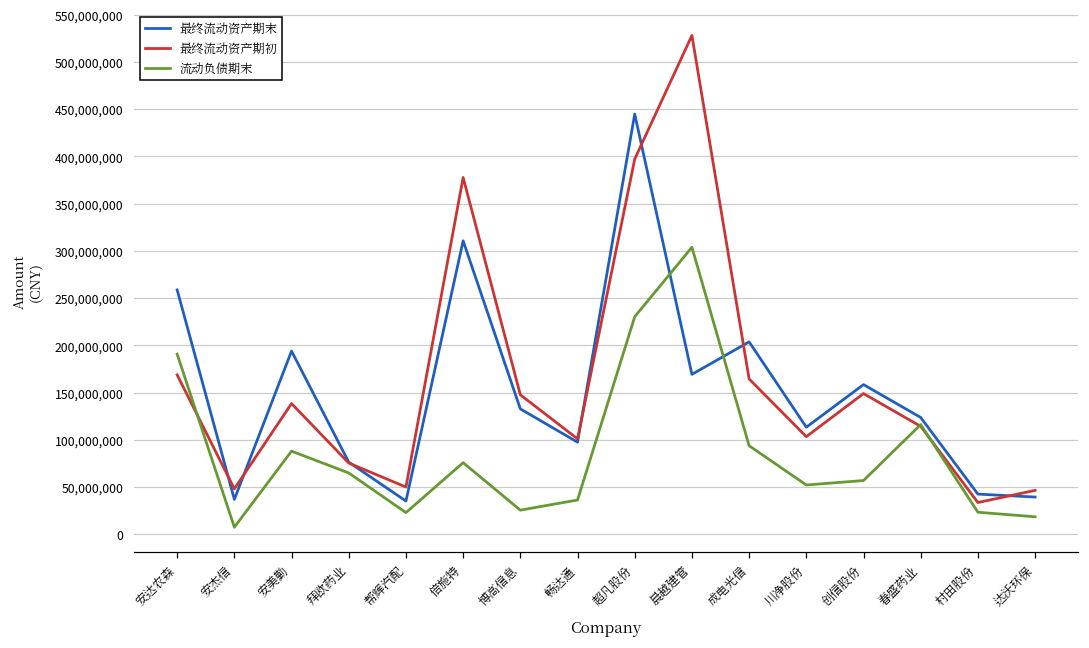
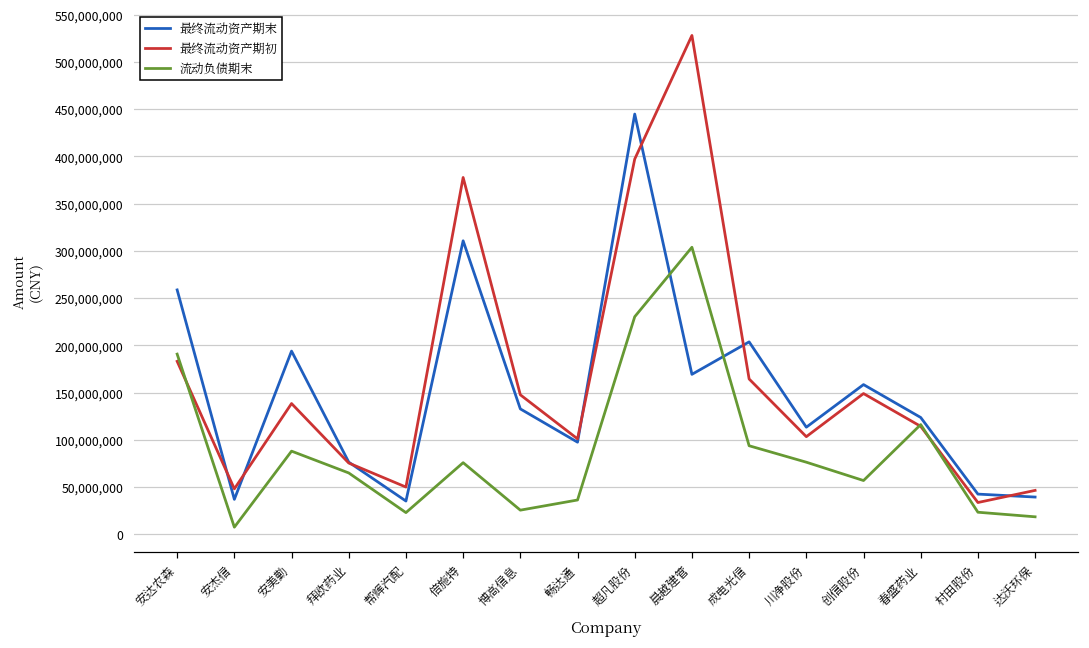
  {
    "最终流动资产期末": {
      "安达农森": "260,000,000",
      "安杰信": "40,000,000",
      "安美勤": "190,000,000",
      "帮辉汽配": "40,000,000",
      "倍施特": "310,000,000",
      "博高信息": "130,000,000",
      "畅达通": "100,000,000",
      "超凡股份": "440,000,000",
      "晨越建管": "170,000,000",
      "成电光信": "200,000,000",
      "川净股份": "110,000,000",
      "创信股份": "160,000,000",
      "春盛药业": "120,000,000",
      "村田股份": "40,000,000",
      "达沃环保": "40,000,000"
    },
    "最终流动资产期初": {
-     "安达农森": "170,000,000",
+     "安达农森": "180,000,000",
      "安杰信": "50,000,000",
      "安美勤": "140,000,000",
      "帮辉汽配": "50,000,000",
      "倍施特": "380,000,000",
      "博高信息": "150,000,000",
      "畅达通": "100,000,000",
      "超凡股份": "400,000,000",
      "晨越建管": "530,000,000",
      "成电光信": "160,000,000",
      "川净股份": "100,000,000",
      "创信股份": "150,000,000",
      "村田股份": "30,000,000",
      "达沃环保": "50,000,000"
    },
    "流动负债期末": {
      "安达农森": "190,000,000",
      "安杰信": "10,000,000",
      "安美勤": "90,000,000",
      "拜欧药业": "70,000,000",
      "帮辉汽配": "20,000,000",
      "倍施特": "80,000,000",
      "博高信息": "30,000,000",
      "畅达通": "40,000,000",
      "超凡股份": "230,000,000",
      "晨越建管": "300,000,000",
      "成电光信": "90,000,000",
-     "川净股份": "50,000,000",
+     "川净股份": "80,000,000",
      "创信股份": "60,000,000",
      "村田股份": "20,000,000",
      "达沃环保": "20,000,000"
    }
  }
